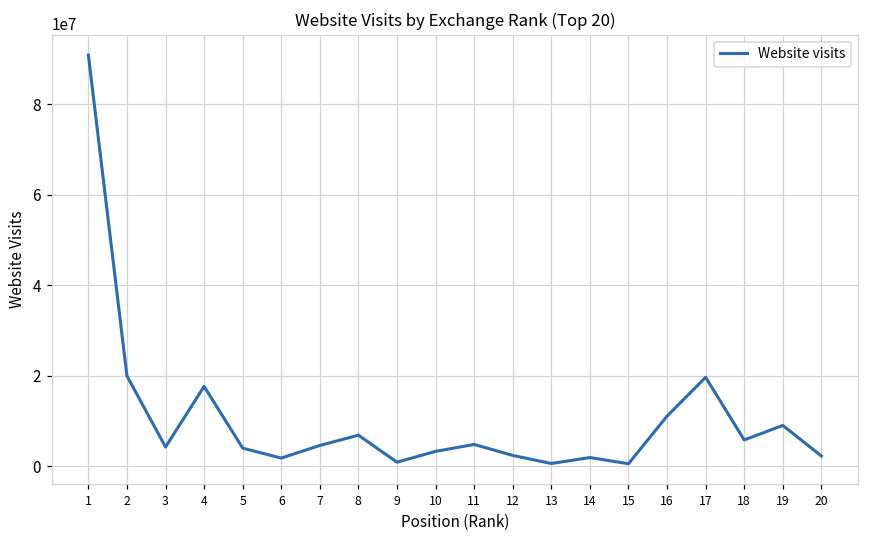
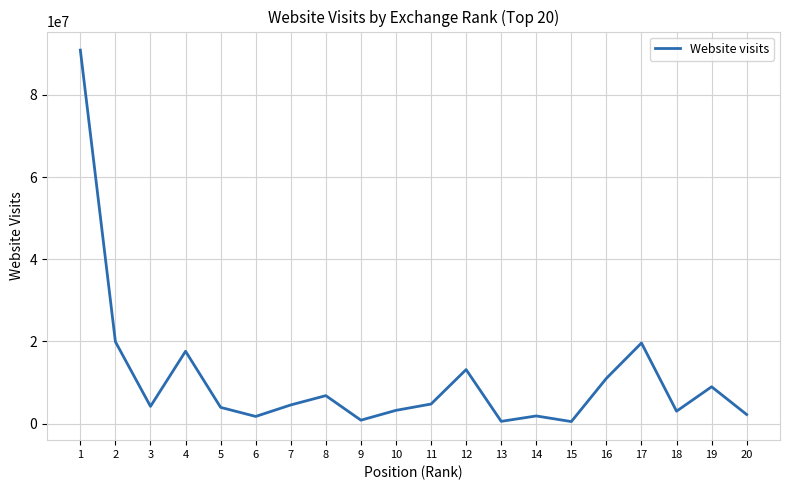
  {
    "1": 91000000,
    "2": 20000000,
    "3": 4000000,
    "4": 18000000,
    "5": 4000000,
    "6": 2000000,
    "7": 5000000,
    "8": 7000000,
    "9": 1000000,
    "10": 3000000,
    "11": 5000000,
-   "12": 2000000,
+   "12": 13000000,
    "13": 1000000,
    "14": 2000000,
    "15": 1000000,
    "16": 11000000,
    "17": 20000000,
-   "18": 6000000,
+   "18": 3000000,
    "19": 9000000,
    "20": 2000000
  }
